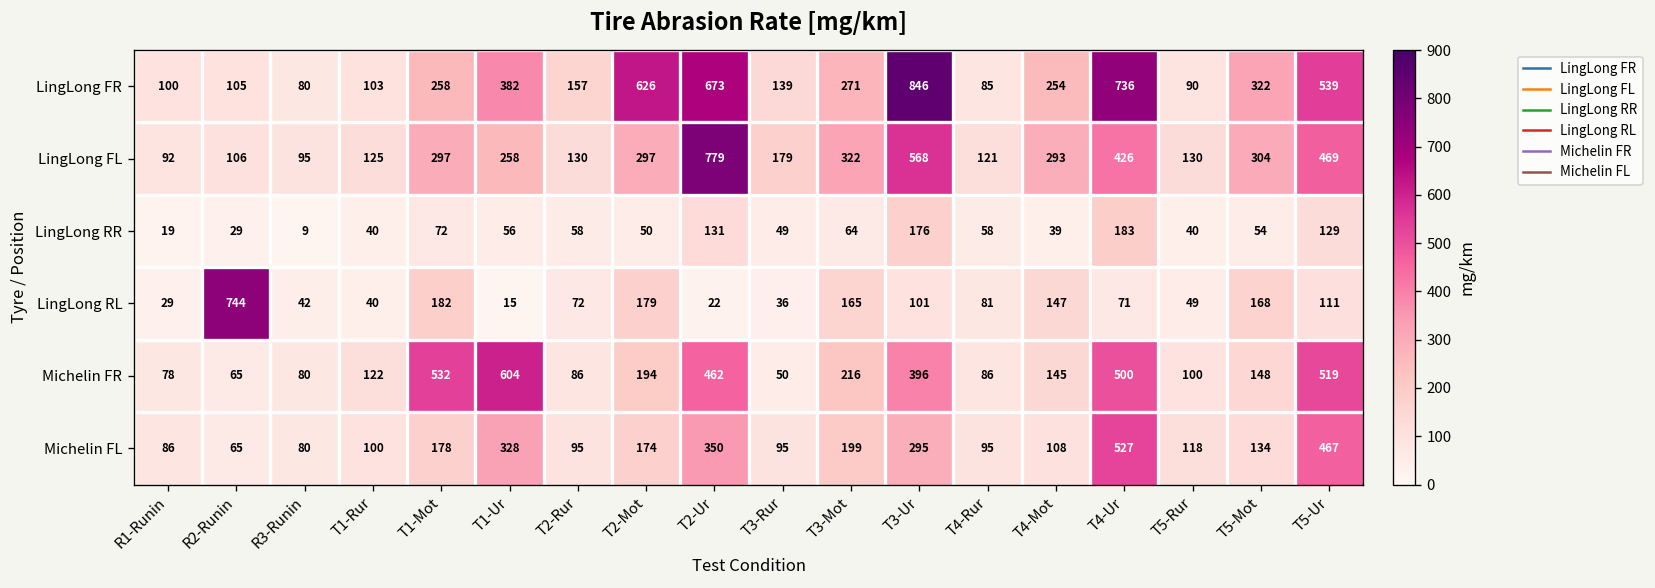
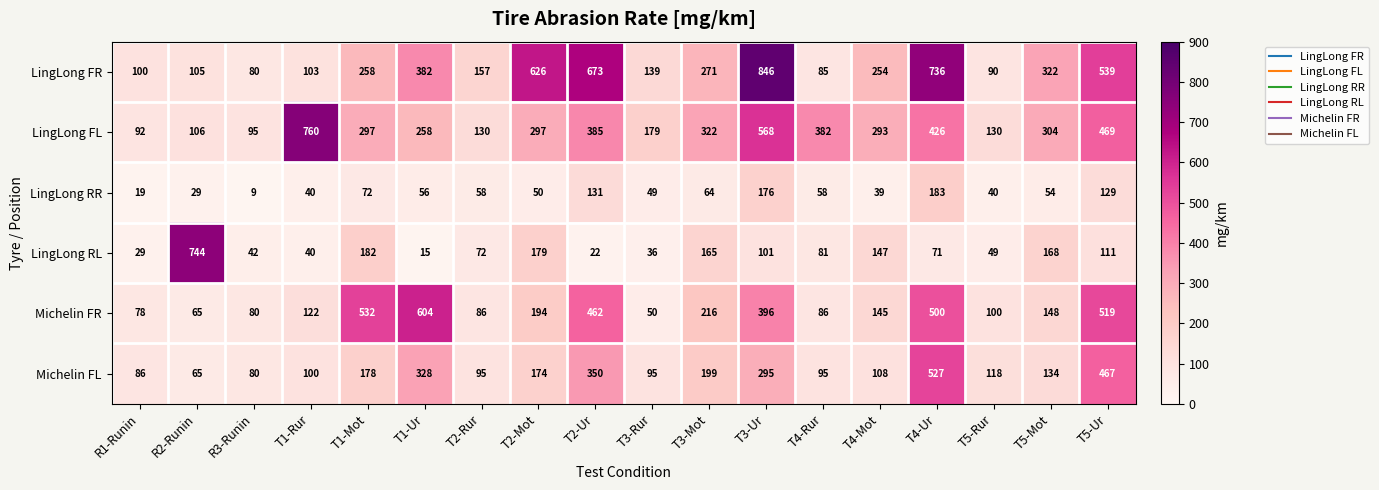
  {
    "LingLong FR": {
      "R1-Runin": 100,
      "R2-Runin": 105,
      "R3-Runin": 80,
      "T1-Rur": 103,
      "T1-Mot": 258,
      "T1-Ur": 382,
      "T2-Rur": 157,
      "T2-Mot": 626,
      "T2-Ur": 673,
      "T3-Rur": 139,
      "T3-Mot": 271,
      "T3-Ur": 846,
      "T4-Rur": 85,
      "T4-Mot": 254,
      "T4-Ur": 736,
      "T5-Rur": 90,
      "T5-Mot": 322,
      "T5-Ur": 539
    },
    "LingLong FL": {
      "R1-Runin": 92,
      "R2-Runin": 106,
      "R3-Runin": 95,
-     "T1-Rur": 125,
+     "T1-Rur": 760,
      "T1-Mot": 297,
      "T1-Ur": 258,
      "T2-Rur": 130,
      "T2-Mot": 297,
-     "T2-Ur": 779,
+     "T2-Ur": 385,
      "T3-Rur": 179,
      "T3-Mot": 322,
      "T3-Ur": 568,
-     "T4-Rur": 121,
+     "T4-Rur": 382,
      "T4-Mot": 293,
      "T4-Ur": 426,
      "T5-Rur": 130,
      "T5-Mot": 304,
      "T5-Ur": 469
    },
    "LingLong RR": {
      "R1-Runin": 19,
      "R2-Runin": 29,
      "R3-Runin": 9,
      "T1-Rur": 40,
      "T1-Mot": 72,
      "T1-Ur": 56,
      "T2-Rur": 58,
      "T2-Mot": 50,
      "T2-Ur": 131,
      "T3-Rur": 49,
      "T3-Mot": 64,
      "T3-Ur": 176,
      "T4-Rur": 58,
      "T4-Mot": 39,
      "T4-Ur": 183,
      "T5-Rur": 40,
      "T5-Mot": 54,
      "T5-Ur": 129
    },
    "LingLong RL": {
      "R1-Runin": 29,
      "R2-Runin": 744,
      "R3-Runin": 42,
      "T1-Rur": 40,
      "T1-Mot": 182,
      "T1-Ur": 15,
      "T2-Rur": 72,
      "T2-Mot": 179,
      "T2-Ur": 22,
      "T3-Rur": 36,
      "T3-Mot": 165,
      "T3-Ur": 101,
      "T4-Rur": 81,
      "T4-Mot": 147,
      "T4-Ur": 71,
      "T5-Rur": 49,
      "T5-Mot": 168,
      "T5-Ur": 111
    },
    "Michelin FR": {
      "R1-Runin": 78,
      "R2-Runin": 65,
      "R3-Runin": 80,
      "T1-Rur": 122,
      "T1-Mot": 532,
      "T1-Ur": 604,
      "T2-Rur": 86,
      "T2-Mot": 194,
      "T2-Ur": 462,
      "T3-Rur": 50,
      "T3-Mot": 216,
      "T3-Ur": 396,
      "T4-Rur": 86,
      "T4-Mot": 145,
      "T4-Ur": 500,
      "T5-Rur": 100,
      "T5-Mot": 148,
      "T5-Ur": 519
    },
    "Michelin FL": {
      "R1-Runin": 86,
      "R2-Runin": 65,
      "R3-Runin": 80,
      "T1-Rur": 100,
      "T1-Mot": 178,
      "T1-Ur": 328,
      "T2-Rur": 95,
      "T2-Mot": 174,
      "T2-Ur": 350,
      "T3-Rur": 95,
      "T3-Mot": 199,
      "T3-Ur": 295,
      "T4-Rur": 95,
      "T4-Mot": 108,
      "T4-Ur": 527,
      "T5-Rur": 118,
      "T5-Mot": 134,
      "T5-Ur": 467
    }
  }
